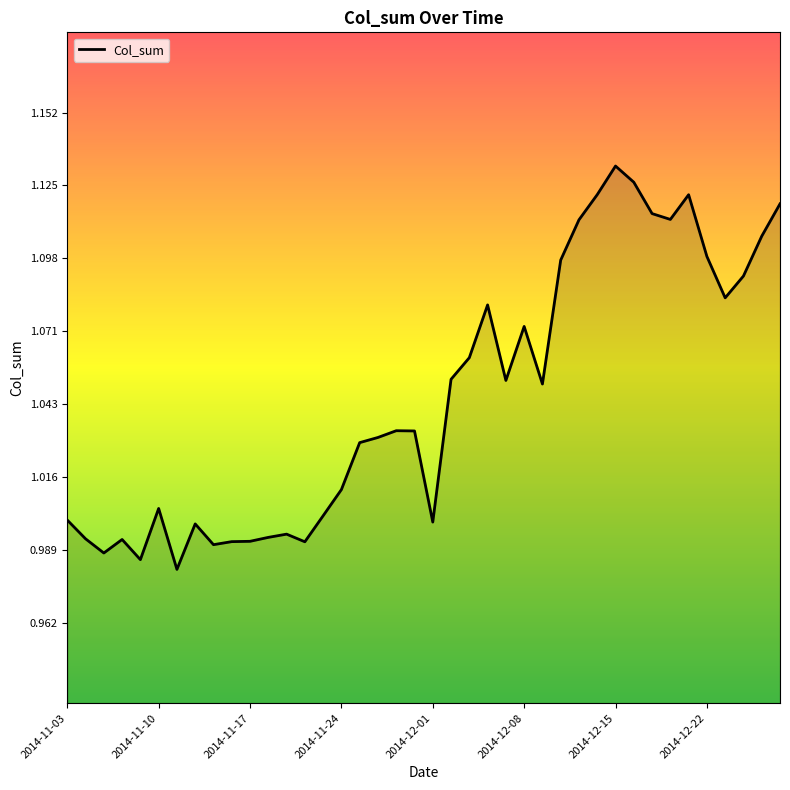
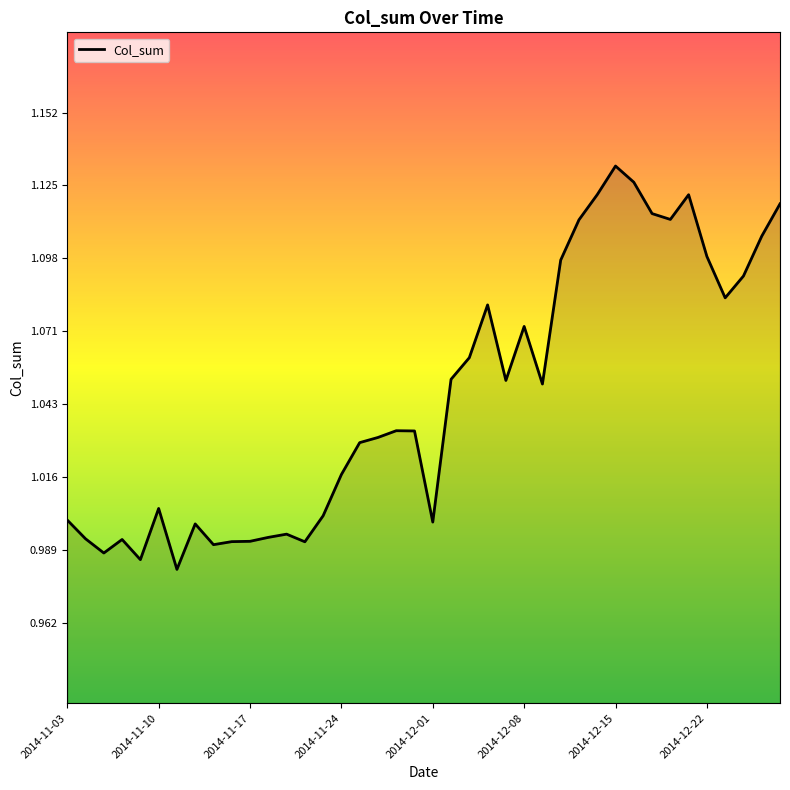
  {
    "2014-11-03": 1.000,
    "2014-11-10": 1.004,
    "2014-11-17": 0.992,
-   "2014-11-24": 1.011,
+   "2014-11-24": 1.017,
    "2014-12-01": 0.999,
    "2014-12-08": 1.072,
    "2014-12-15": 1.132,
    "2014-12-22": 1.099
  }
